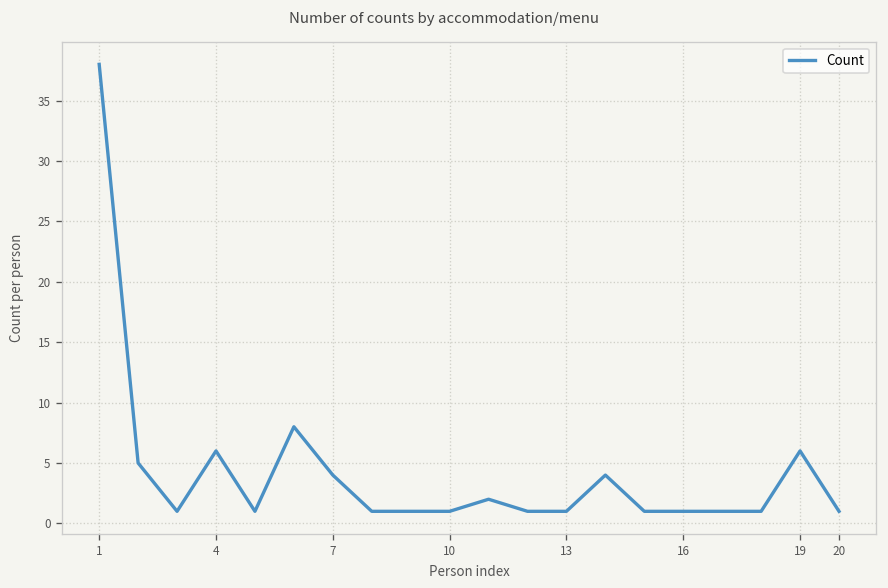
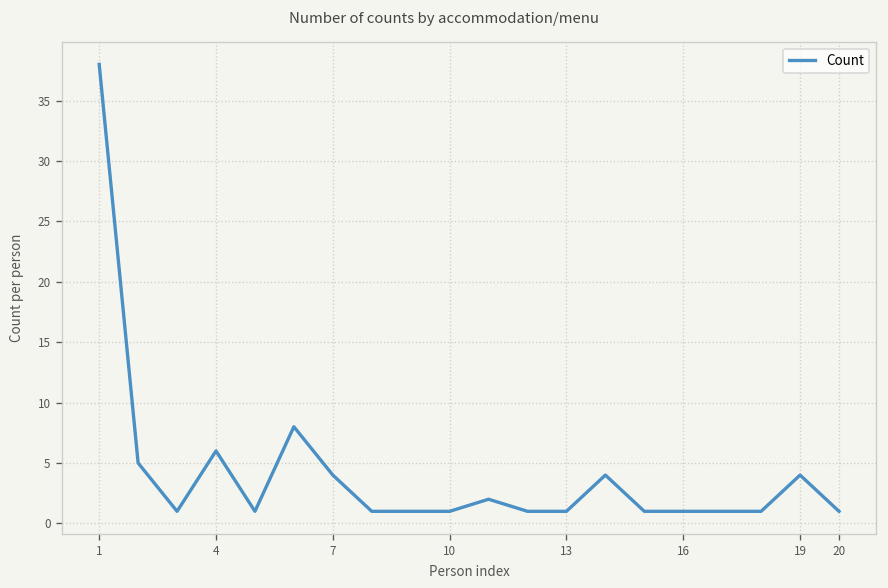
  {
    "1": 38,
    "4": 6,
    "7": 4,
    "10": 1,
    "13": 1,
    "16": 1,
-   "19": 6,
+   "19": 4,
    "20": 1
  }
